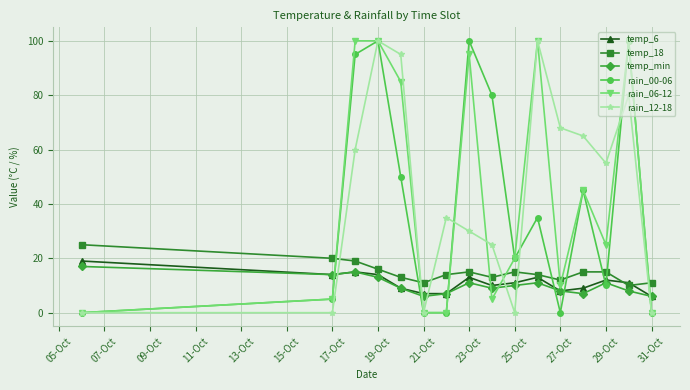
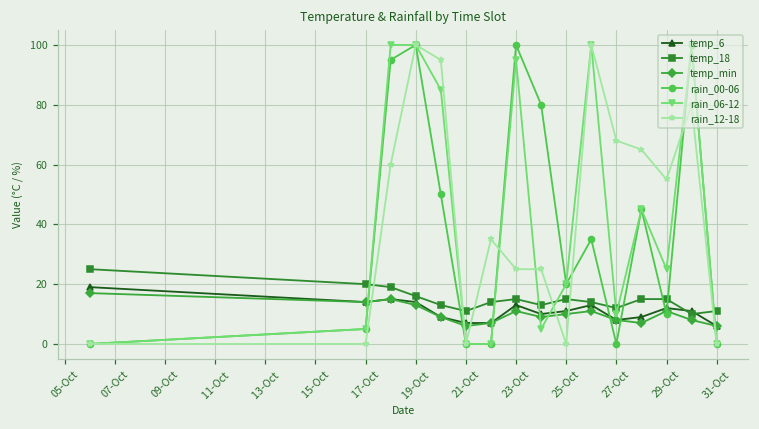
  {
    "rain_12-18": {
      "17-Oct": 0,
-     "23-Oct": 30,
+     "23-Oct": 25,
      "25-Oct": 0,
      "27-Oct": 68,
      "29-Oct": 55
    }
  }
